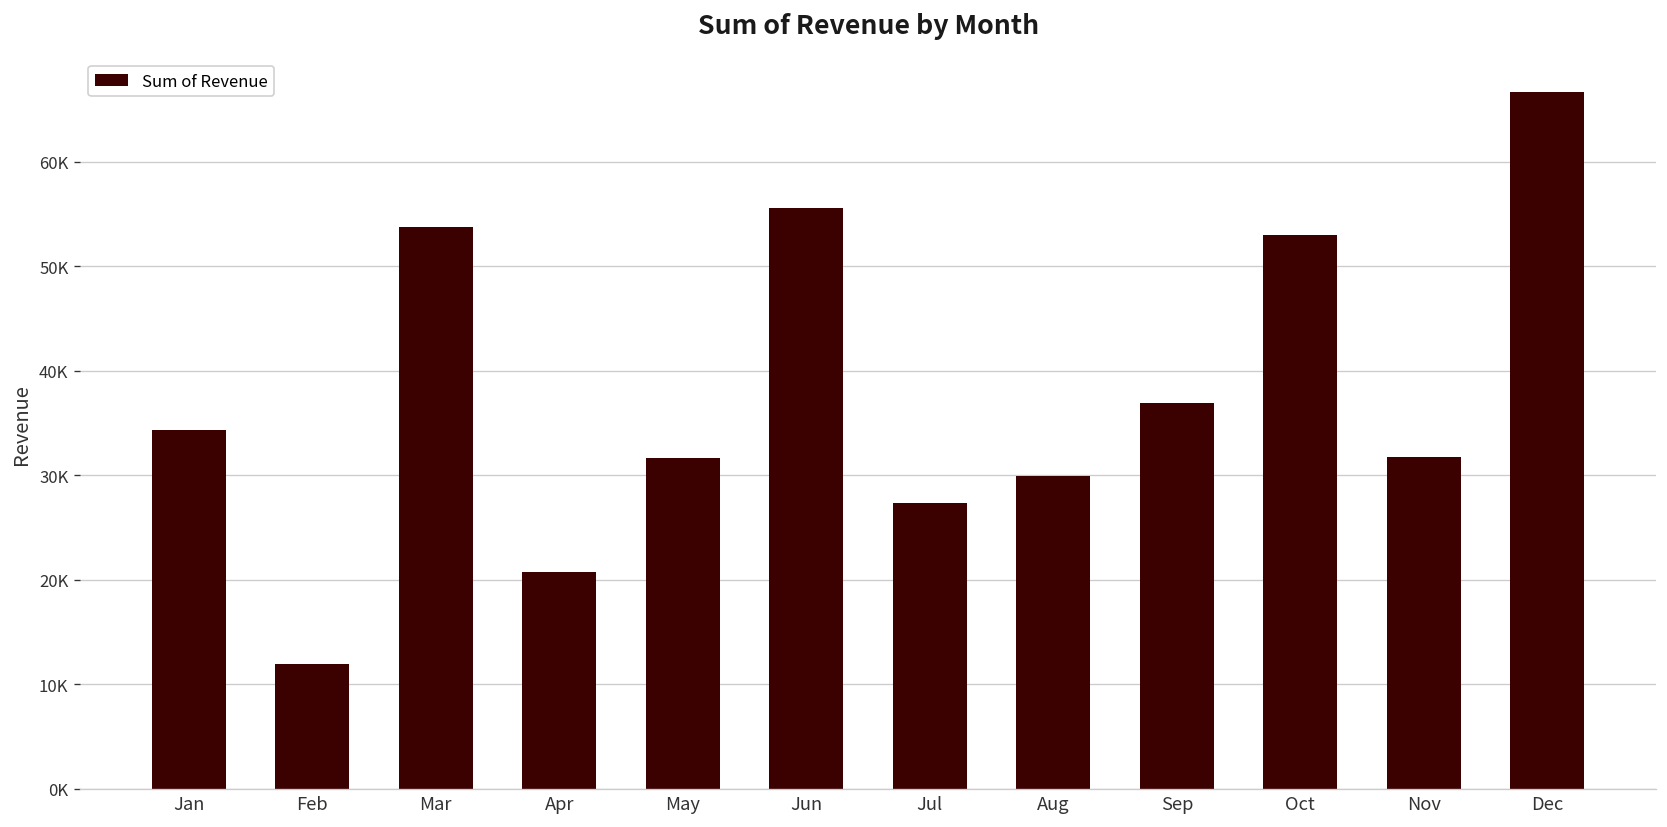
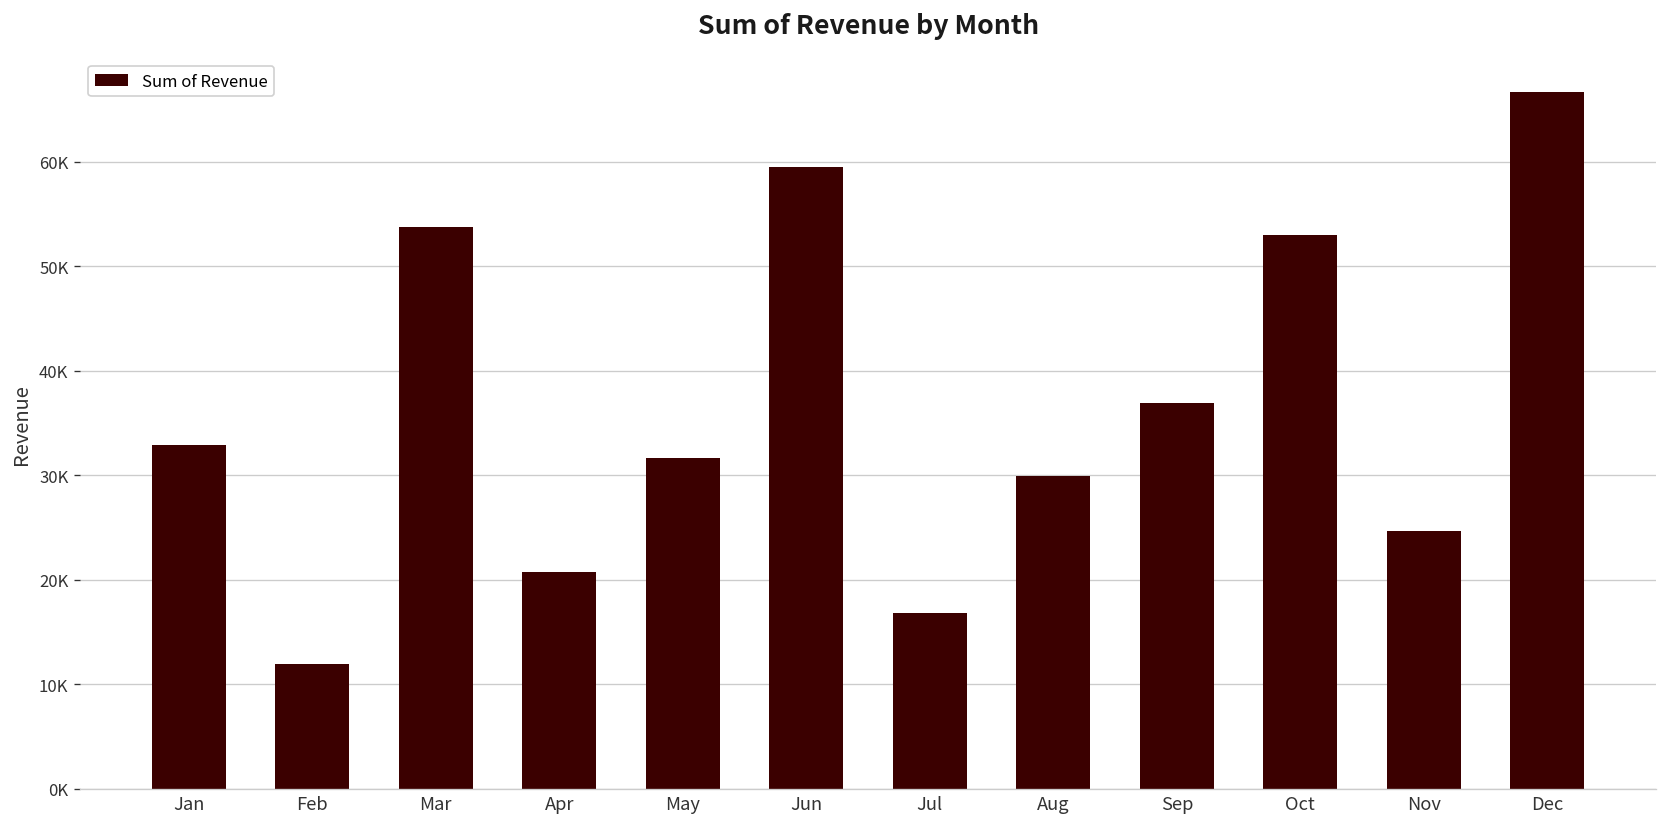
  {
-   "Jan": 34000,
+   "Jan": 33000,
    "Feb": 12000,
    "Mar": 54000,
    "Apr": 21000,
    "May": 32000,
-   "Jun": 56000,
-   "Jul": 27000,
+   "Jun": 60000,
+   "Jul": 17000,
    "Aug": 30000,
    "Sep": 37000,
    "Oct": 53000,
-   "Nov": 32000,
+   "Nov": 25000,
    "Dec": 67000
  }
